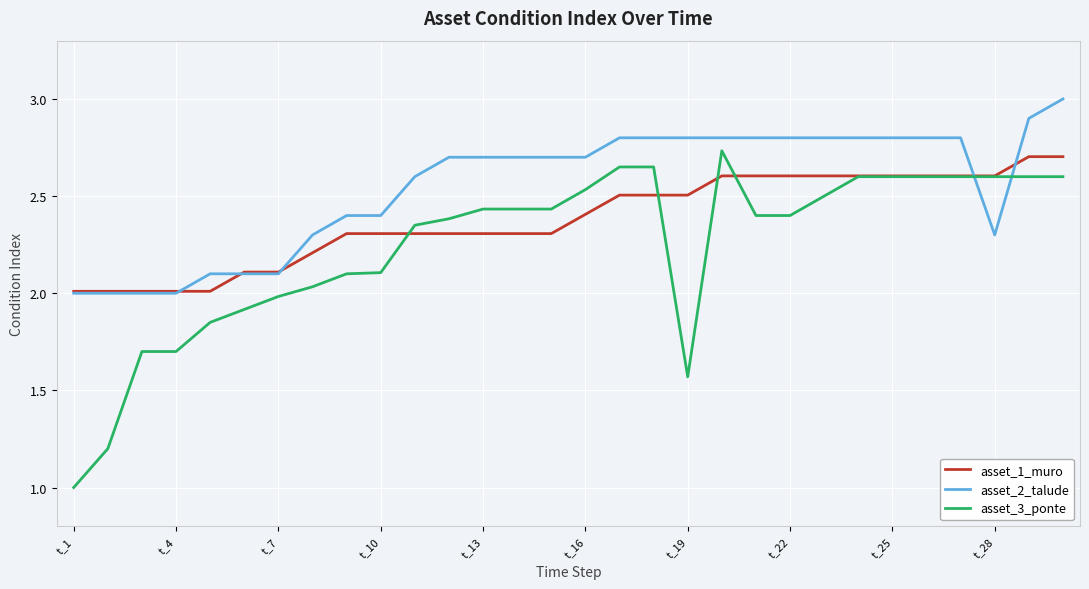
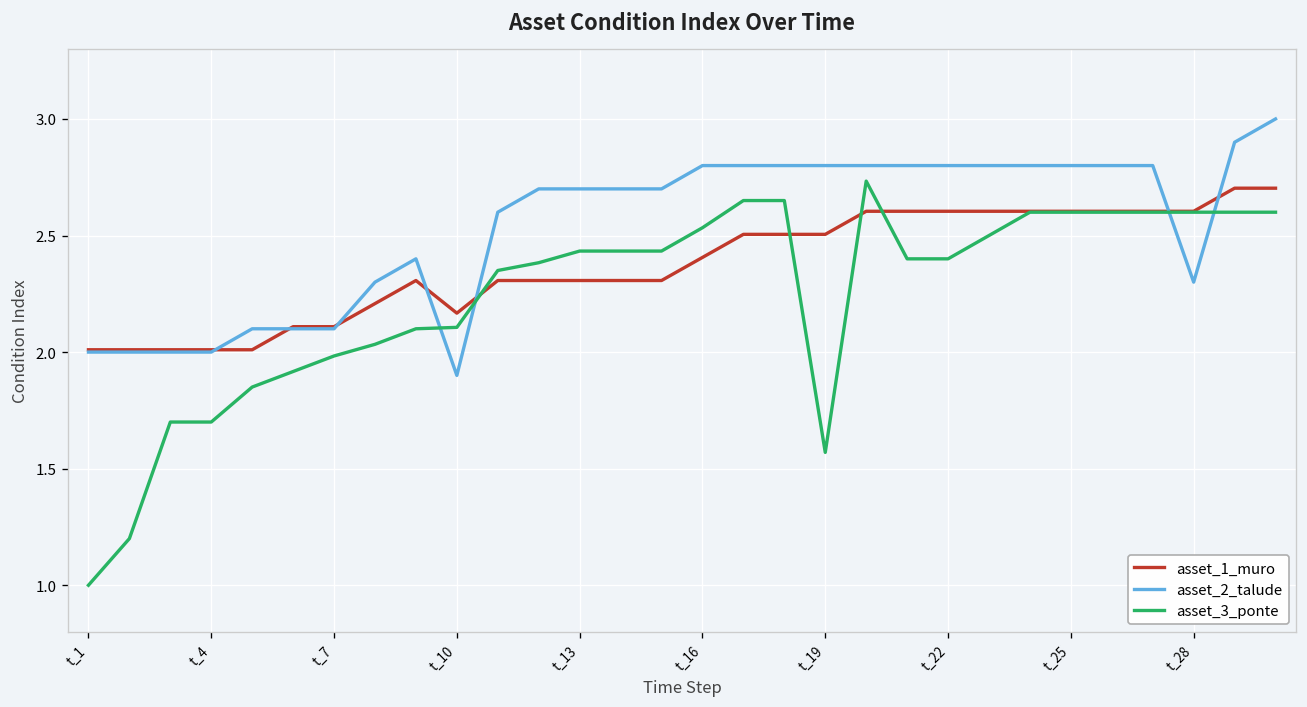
  {
    "asset_1_muro": {
-     "t_10": 2.31,
+     "t_10": 2.17,
      "t_13": 2.31,
      "t_16": 2.41,
      "t_19": 2.51,
      "t_22": 2.60
    },
    "asset_2_talude": {
-     "t_10": 2.4,
+     "t_10": 1.9,
      "t_13": 2.7,
-     "t_16": 2.7,
+     "t_16": 2.8,
      "t_19": 2.8,
      "t_22": 2.8,
      "t_25": 2.8,
      "t_28": 2.3
    },
    "asset_3_ponte": {
      "t_1": 1.00,
      "t_4": 1.70,
      "t_7": 1.98,
      "t_10": 2.11,
      "t_13": 2.43,
      "t_16": 2.53,
      "t_19": 1.57,
      "t_22": 2.40
    }
  }
